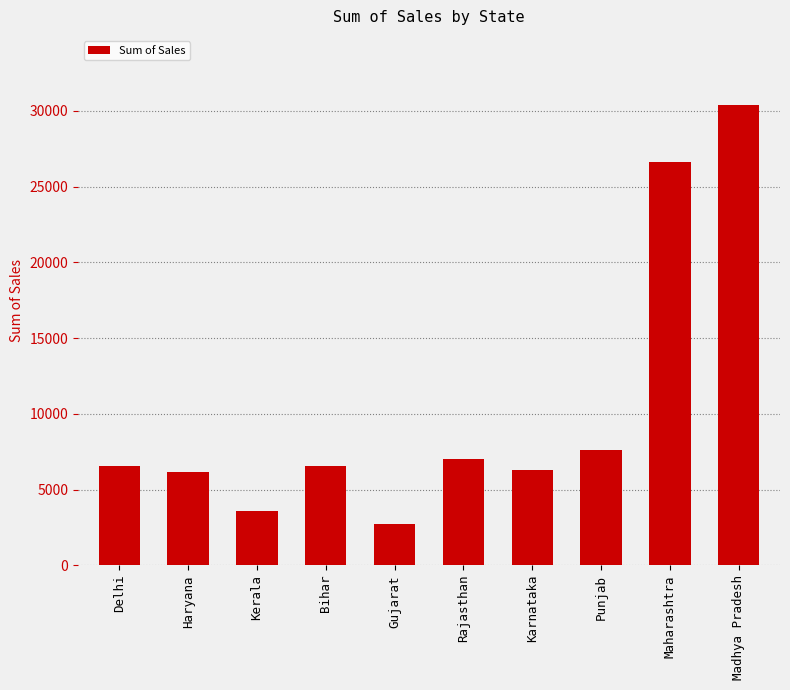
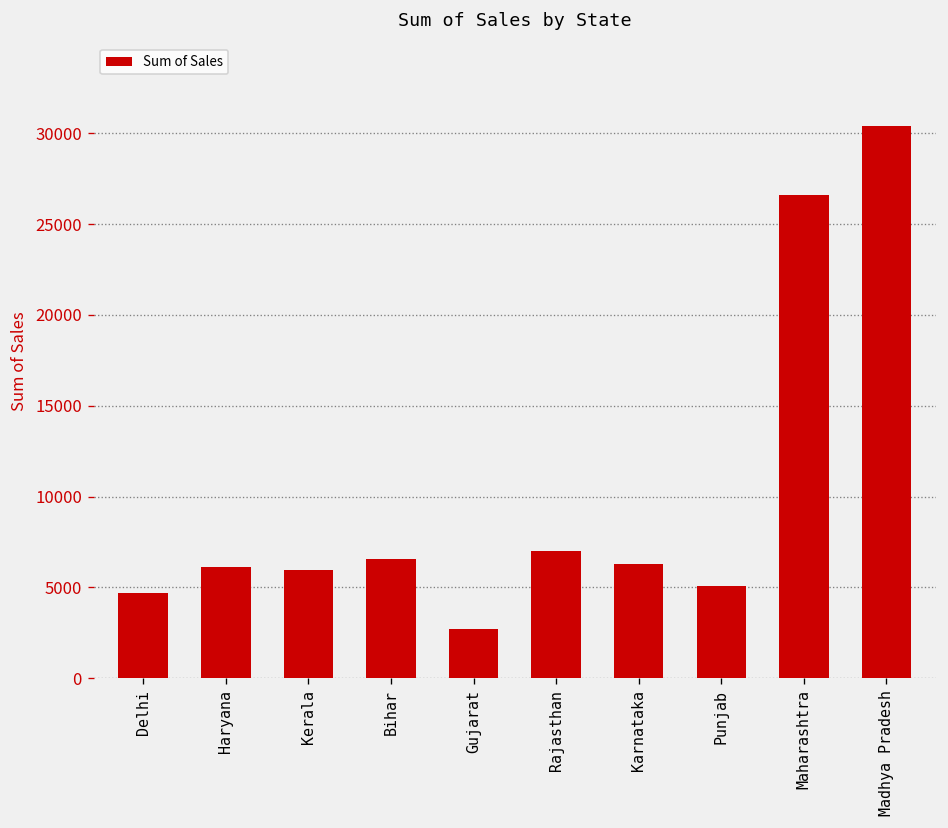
  {
-   "Delhi": 6500,
+   "Delhi": 4700,
    "Haryana": 6100,
-   "Kerala": 3600,
+   "Kerala": 6000,
    "Bihar": 6600,
    "Gujarat": 2700,
    "Rajasthan": 7000,
    "Karnataka": 6300,
-   "Punjab": 7600,
+   "Punjab": 5100,
    "Maharashtra": 26600,
    "Madhya Pradesh": 30400
  }
